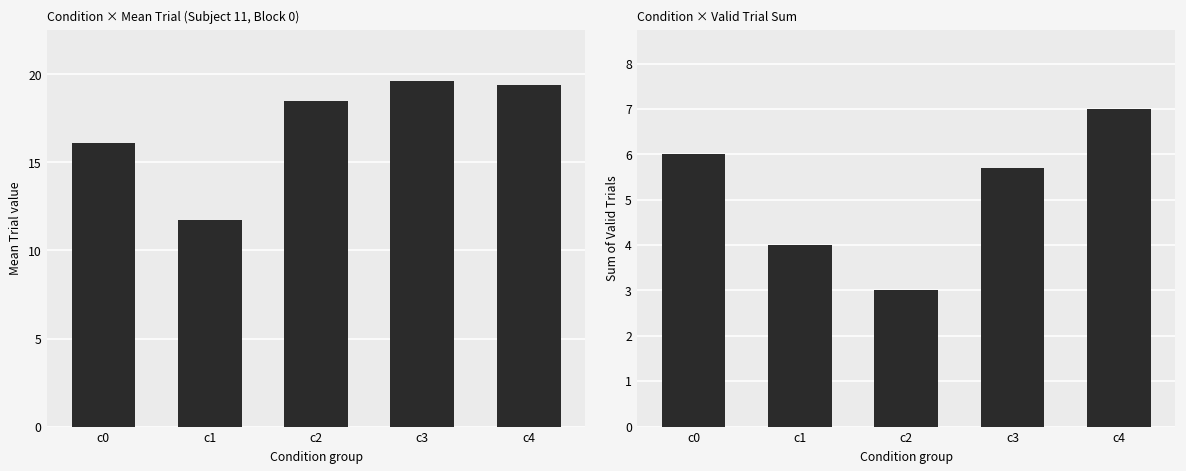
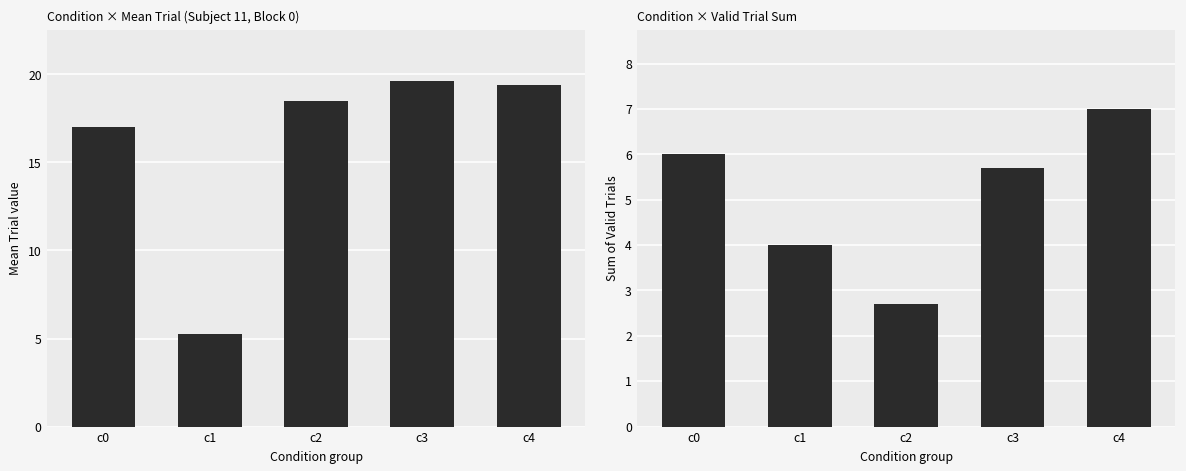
  {
    "Condition × Mean Trial (Subject 11, Block 0)": {
-     "c0": 16.1,
-     "c1": 11.7,
+     "c0": 17.0,
+     "c1": 5.3,
      "c2": 18.5,
      "c3": 19.6,
      "c4": 19.4
    },
    "Condition × Valid Trial Sum": {
      "c0": 6.0,
      "c1": 4.0,
-     "c2": 3.0,
+     "c2": 2.7,
      "c3": 5.7,
      "c4": 7.0
    }
  }
